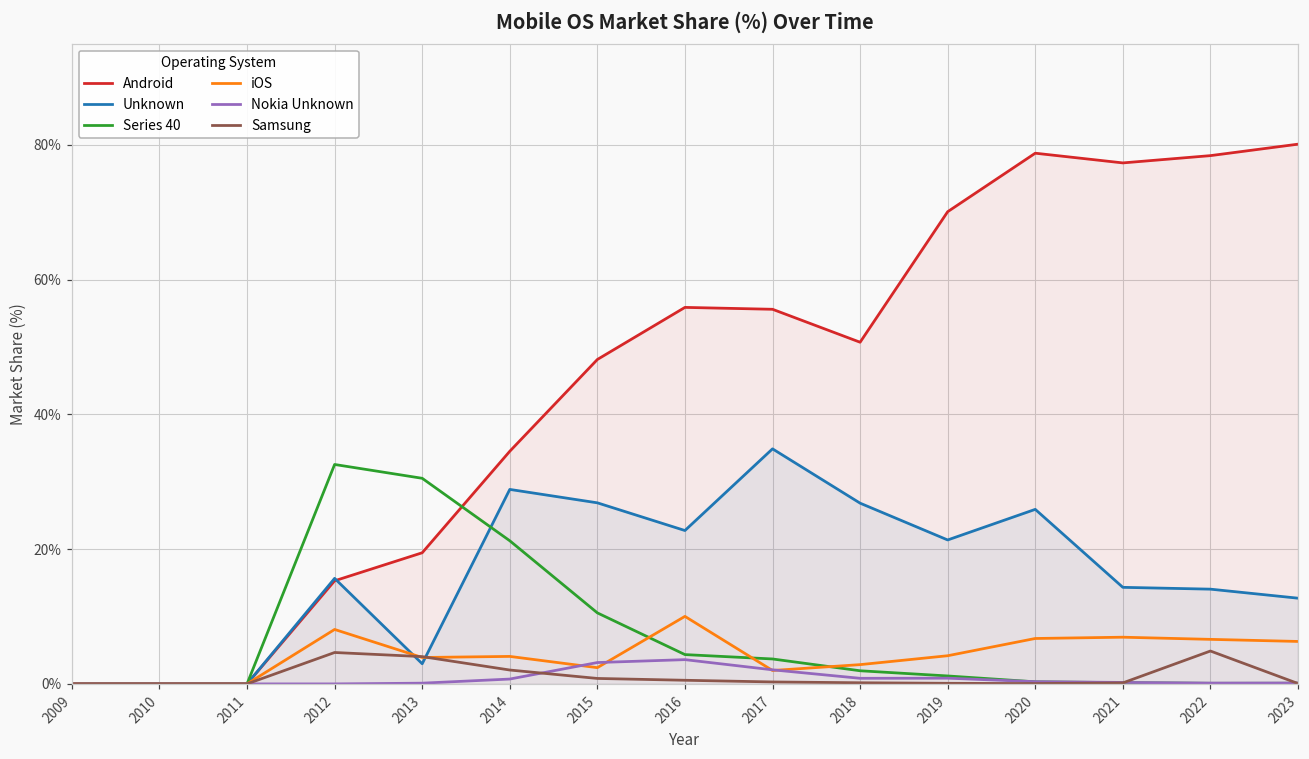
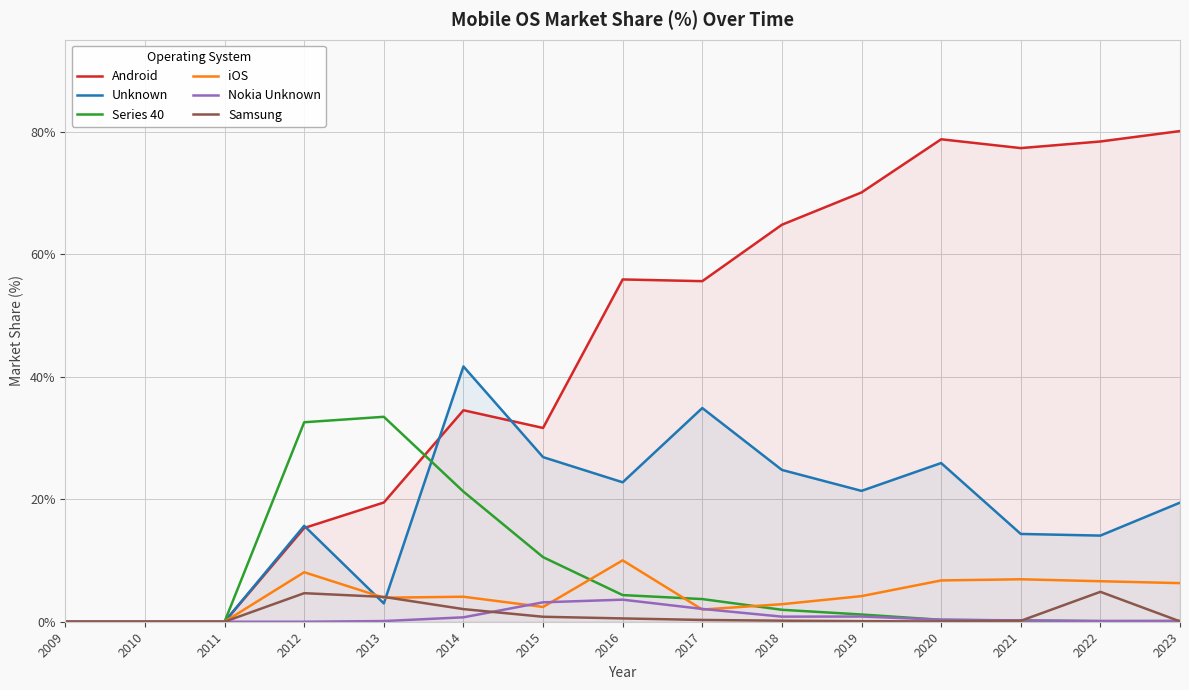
  {
    "Android": {
      "2013": "19%",
      "2014": "35%",
-     "2015": "48%",
+     "2015": "32%",
      "2016": "56%",
      "2017": "56%",
-     "2018": "51%",
+     "2018": "65%",
      "2019": "70%",
      "2020": "79%",
      "2021": "77%",
      "2022": "78%",
      "2023": "80%"
    },
    "Unknown": {
      "2013": "3%",
-     "2014": "29%",
+     "2014": "42%",
      "2015": "27%",
      "2016": "23%",
      "2017": "35%",
-     "2018": "27%",
+     "2018": "25%",
      "2019": "21%",
      "2020": "26%",
      "2021": "14%",
      "2022": "14%",
-     "2023": "13%"
+     "2023": "19%"
    },
    "Series 40": {
      "2012": "33%",
-     "2013": "31%",
+     "2013": "33%",
      "2014": "21%",
      "2015": "11%",
      "2016": "4%",
      "2017": "4%",
      "2018": "2%"
    },
    "iOS": {
      "2012": "8%",
      "2014": "4%",
      "2015": "2%",
      "2016": "10%",
      "2018": "3%",
      "2019": "4%",
      "2020": "7%",
      "2021": "7%",
      "2022": "7%",
      "2023": "6%"
    },
    "Nokia Unknown": {
      "2012": "0%",
      "2013": "0%",
      "2014": "1%",
      "2015": "3%",
      "2016": "4%",
      "2018": "1%"
    },
    "Samsung": {
      "2012": "5%",
      "2014": "2%",
      "2015": "1%",
      "2016": "1%",
      "2017": "0%",
      "2018": "0%",
      "2019": "0%",
      "2022": "5%"
    }
  }
